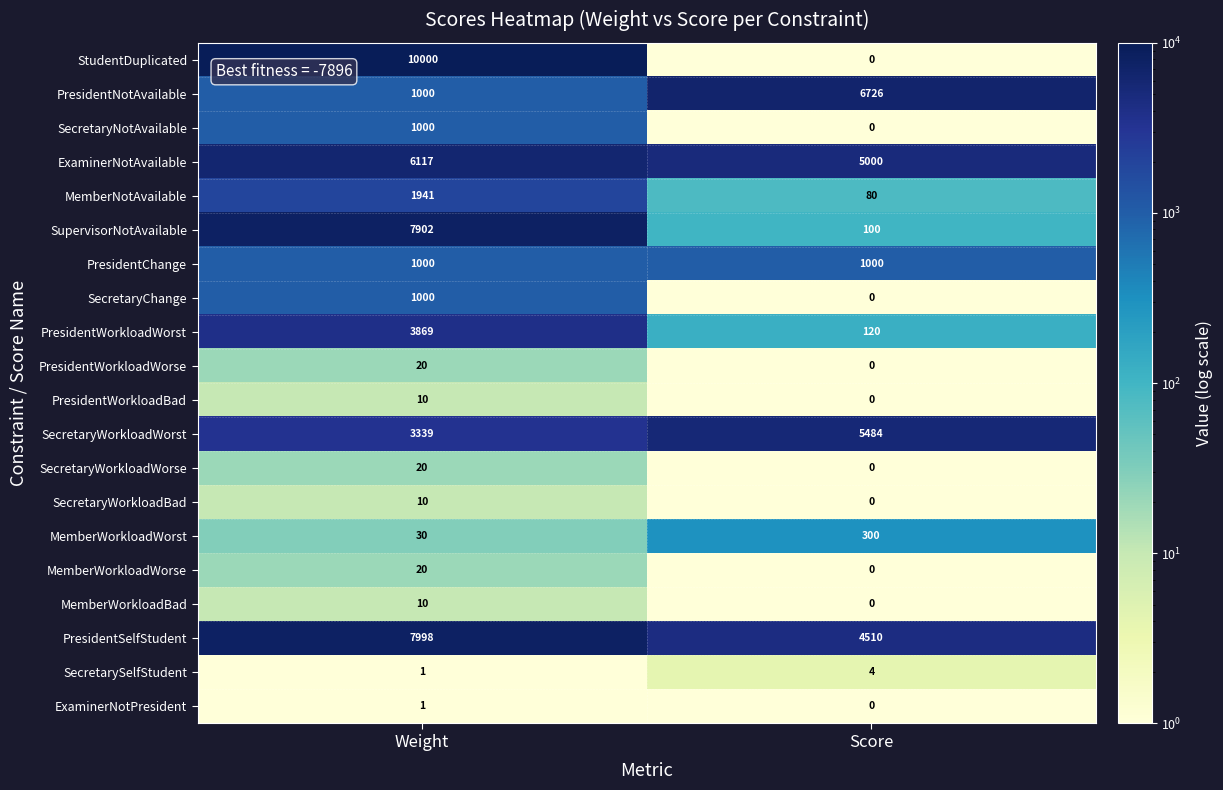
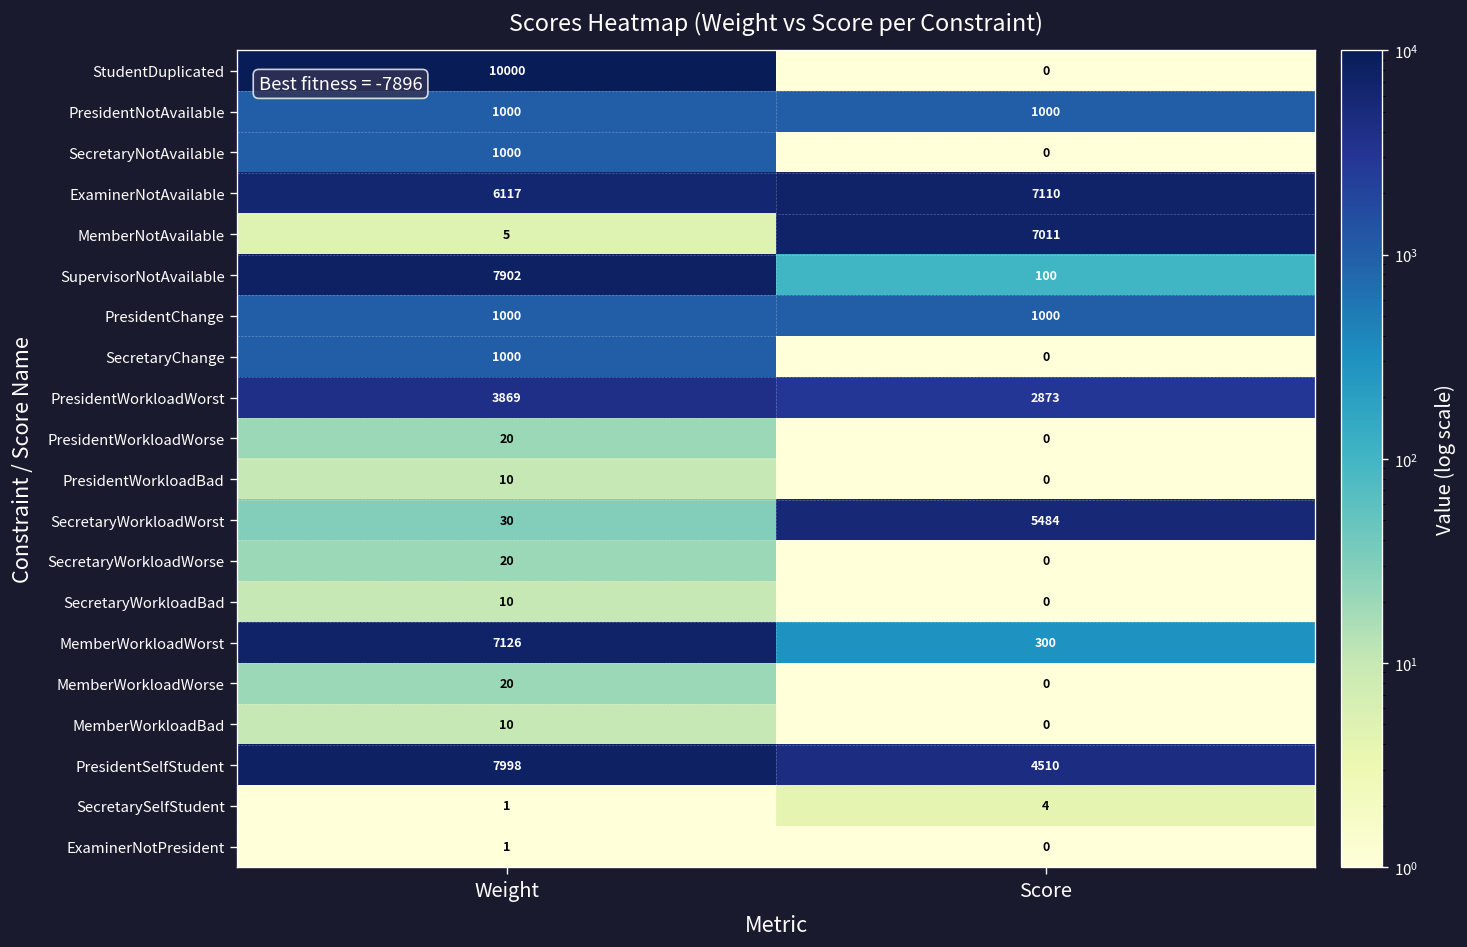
  {
    "StudentDuplicated": {
      "Weight": 10000,
      "Score": 0
    },
    "PresidentNotAvailable": {
      "Weight": 1000,
-     "Score": 6726
+     "Score": 1000
    },
    "SecretaryNotAvailable": {
      "Weight": 1000,
      "Score": 0
    },
    "ExaminerNotAvailable": {
      "Weight": 6117,
-     "Score": 5000
+     "Score": 7110
    },
    "MemberNotAvailable": {
-     "Weight": 1941,
-     "Score": 80
+     "Weight": 5,
+     "Score": 7011
    },
    "SupervisorNotAvailable": {
      "Weight": 7902,
      "Score": 100
    },
    "PresidentChange": {
      "Weight": 1000,
      "Score": 1000
    },
    "SecretaryChange": {
      "Weight": 1000,
      "Score": 0
    },
    "PresidentWorkloadWorst": {
      "Weight": 3869,
-     "Score": 120
+     "Score": 2873
    },
    "PresidentWorkloadWorse": {
      "Weight": 20,
      "Score": 0
    },
    "PresidentWorkloadBad": {
      "Weight": 10,
      "Score": 0
    },
    "SecretaryWorkloadWorst": {
-     "Weight": 3339,
+     "Weight": 30,
      "Score": 5484
    },
    "SecretaryWorkloadWorse": {
      "Weight": 20,
      "Score": 0
    },
    "SecretaryWorkloadBad": {
      "Weight": 10,
      "Score": 0
    },
    "MemberWorkloadWorst": {
-     "Weight": 30,
+     "Weight": 7126,
      "Score": 300
    },
    "MemberWorkloadWorse": {
      "Weight": 20,
      "Score": 0
    },
    "MemberWorkloadBad": {
      "Weight": 10,
      "Score": 0
    },
    "PresidentSelfStudent": {
      "Weight": 7998,
      "Score": 4510
    },
    "SecretarySelfStudent": {
      "Weight": 1,
      "Score": 4
    },
    "ExaminerNotPresident": {
      "Weight": 1,
      "Score": 0
    }
  }
